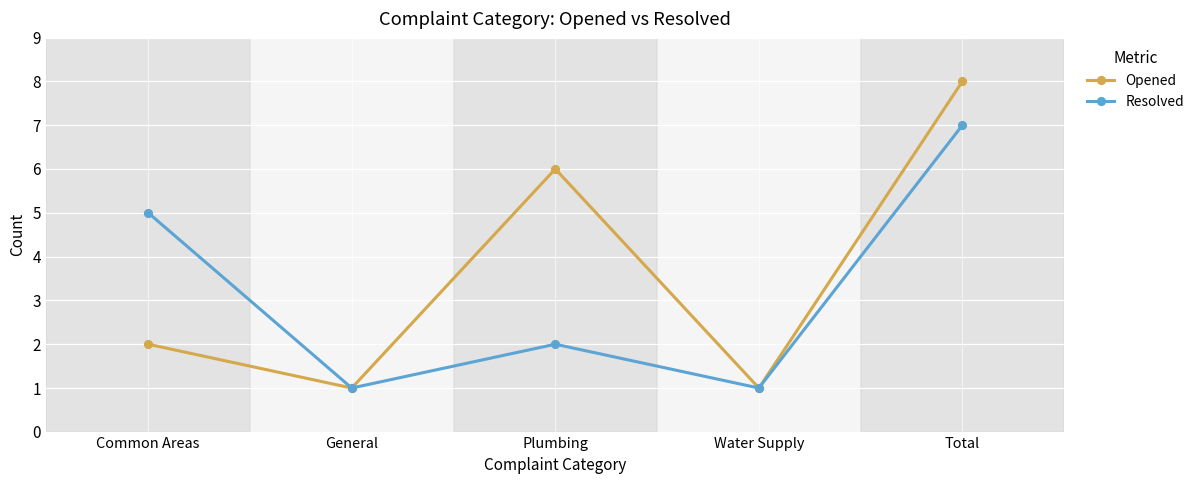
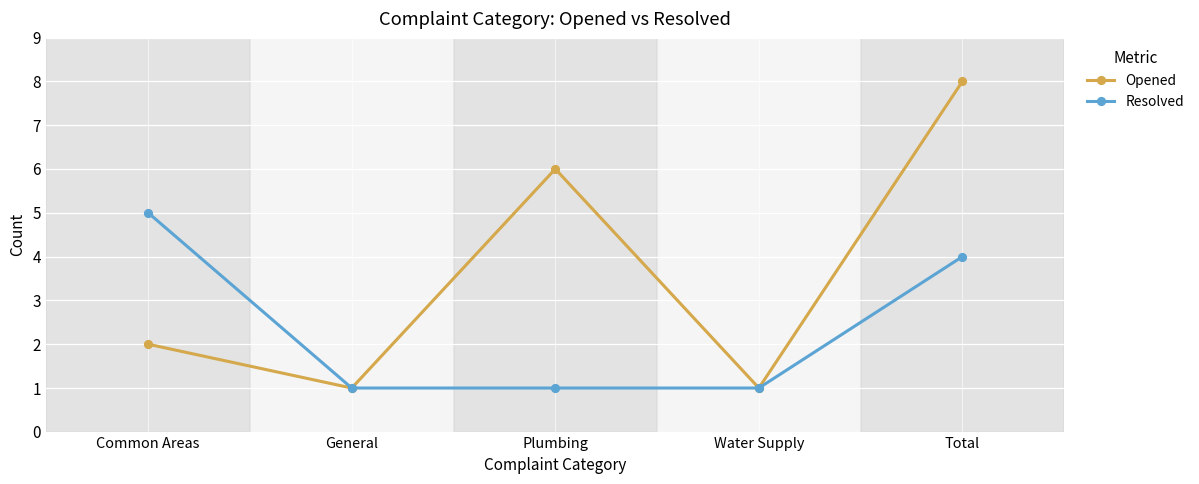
  {
    "Opened": {
      "Common Areas": 2,
      "Plumbing": 6,
      "Total": 8
    },
    "Resolved": {
      "Common Areas": 5,
-     "Plumbing": 2,
-     "Total": 7
+     "Plumbing": 1,
+     "Total": 4
    }
  }
